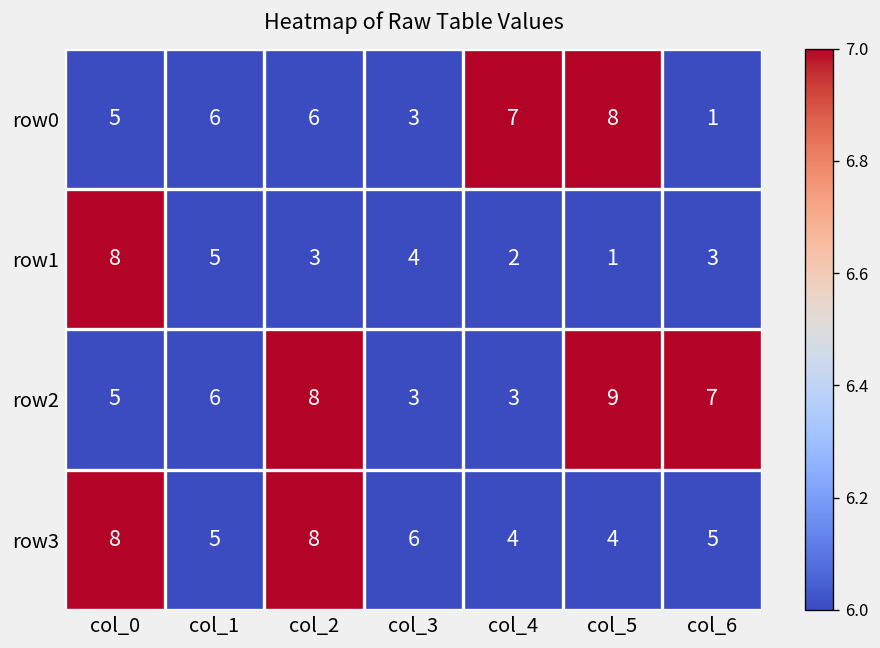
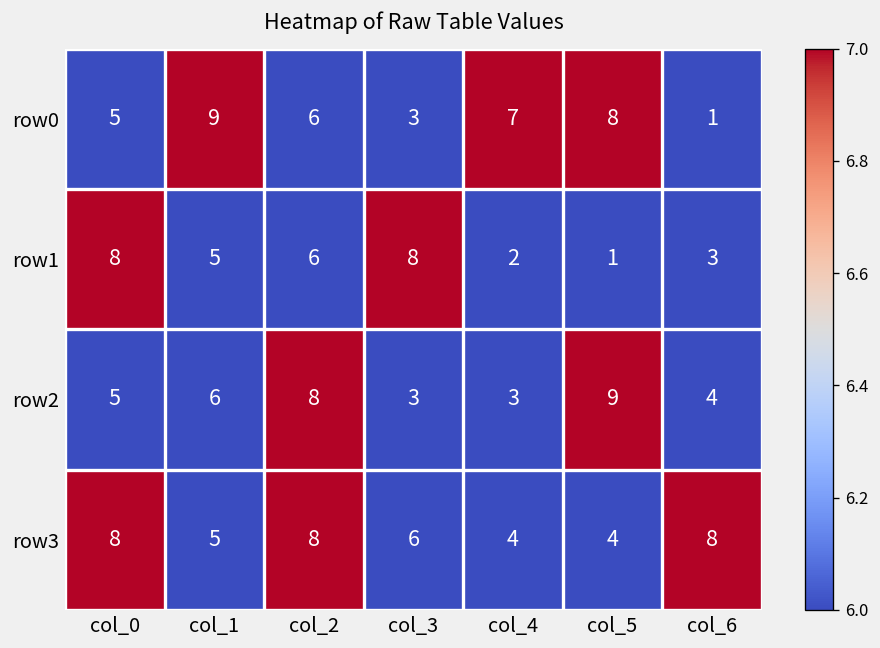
  {
    "row0": {
      "col_0": 5,
-     "col_1": 6,
+     "col_1": 9,
      "col_2": 6,
      "col_3": 3,
      "col_4": 7,
      "col_5": 8,
      "col_6": 1
    },
    "row1": {
      "col_0": 8,
      "col_1": 5,
-     "col_2": 3,
-     "col_3": 4,
+     "col_2": 6,
+     "col_3": 8,
      "col_4": 2,
      "col_5": 1,
      "col_6": 3
    },
    "row2": {
      "col_0": 5,
      "col_1": 6,
      "col_2": 8,
      "col_3": 3,
      "col_4": 3,
      "col_5": 9,
-     "col_6": 7
+     "col_6": 4
    },
    "row3": {
      "col_0": 8,
      "col_1": 5,
      "col_2": 8,
      "col_3": 6,
      "col_4": 4,
      "col_5": 4,
-     "col_6": 5
+     "col_6": 8
    }
  }
